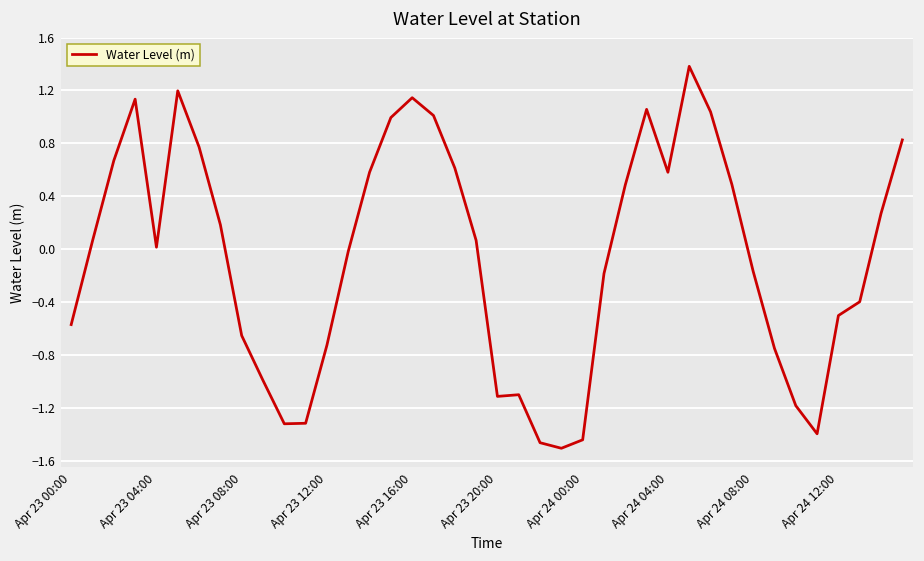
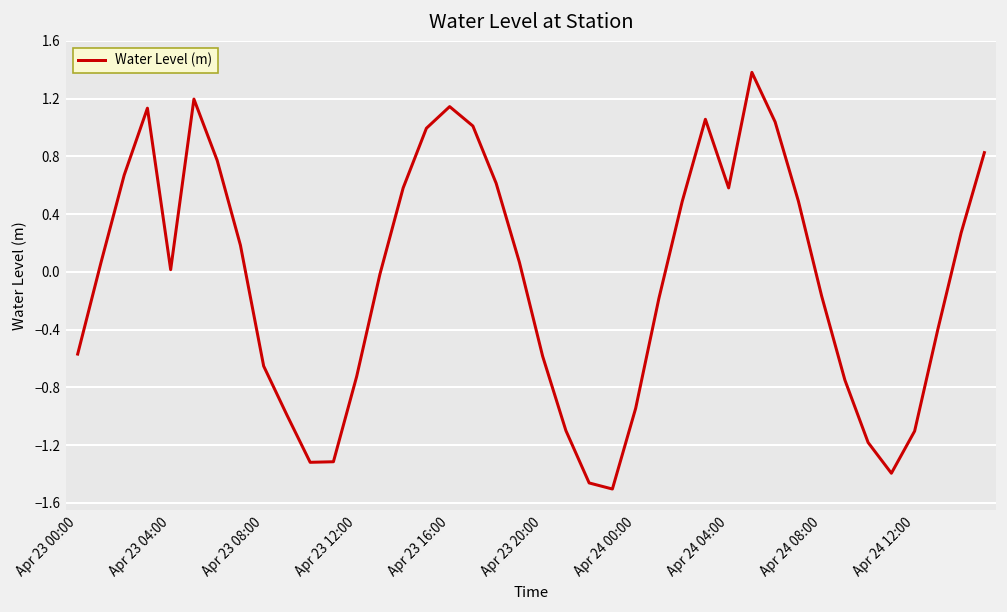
  {
    "Apr 23 00:00": -0.57,
    "Apr 23 04:00": 0.02,
    "Apr 23 08:00": -0.65,
    "Apr 23 12:00": -0.72,
    "Apr 23 16:00": 1.15,
-   "Apr 23 20:00": -1.11,
-   "Apr 24 00:00": -1.44,
+   "Apr 23 20:00": -0.58,
+   "Apr 24 00:00": -0.95,
    "Apr 24 04:00": 0.58,
    "Apr 24 08:00": -0.17,
-   "Apr 24 12:00": -0.50
+   "Apr 24 12:00": -1.10
  }
